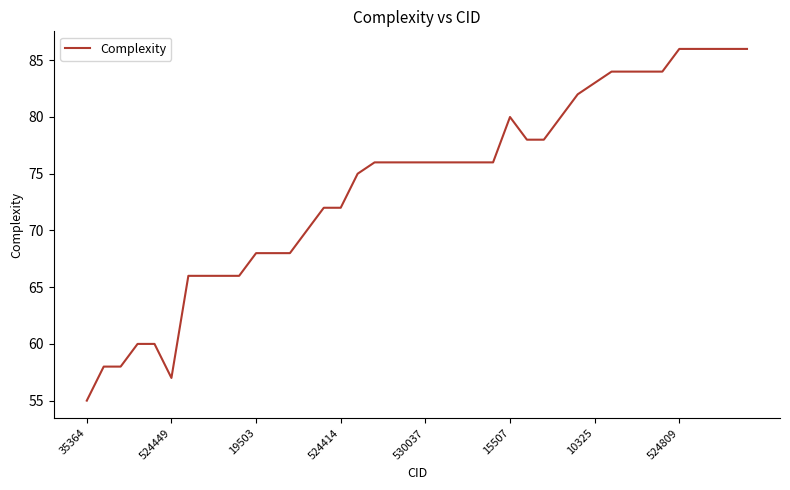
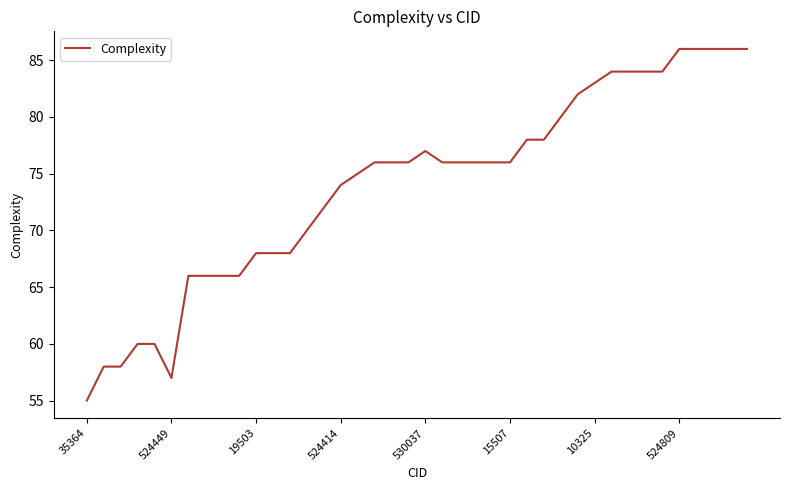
  {
    "35364": 55,
    "524449": 57,
    "19503": 68,
-   "524414": 72,
-   "530037": 76,
-   "15507": 80,
+   "524414": 74,
+   "530037": 77,
+   "15507": 76,
    "10325": 83,
    "524809": 86
  }
